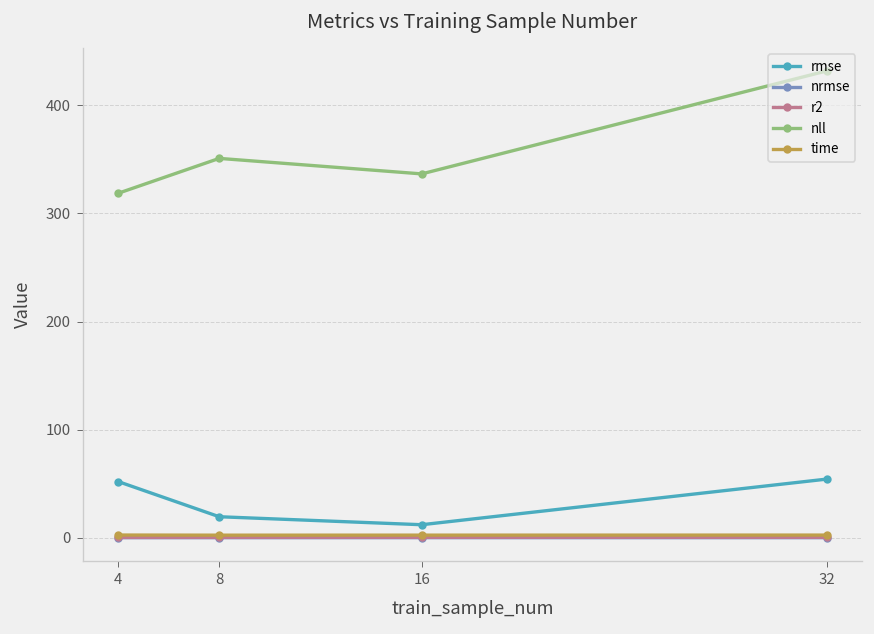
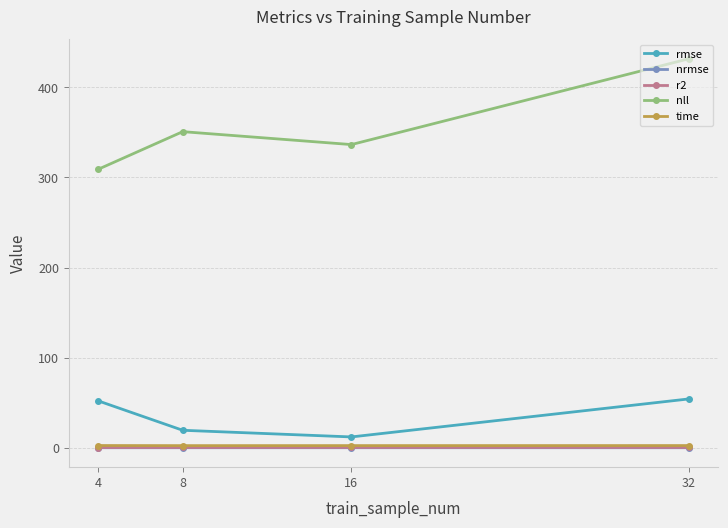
  {
    "rmse": {
      "4": 50,
      "8": 20,
      "16": 10,
      "32": 50
    },
    "nll": {
-     "4": 320,
+     "4": 310,
      "8": 350,
      "16": 340
    }
  }
